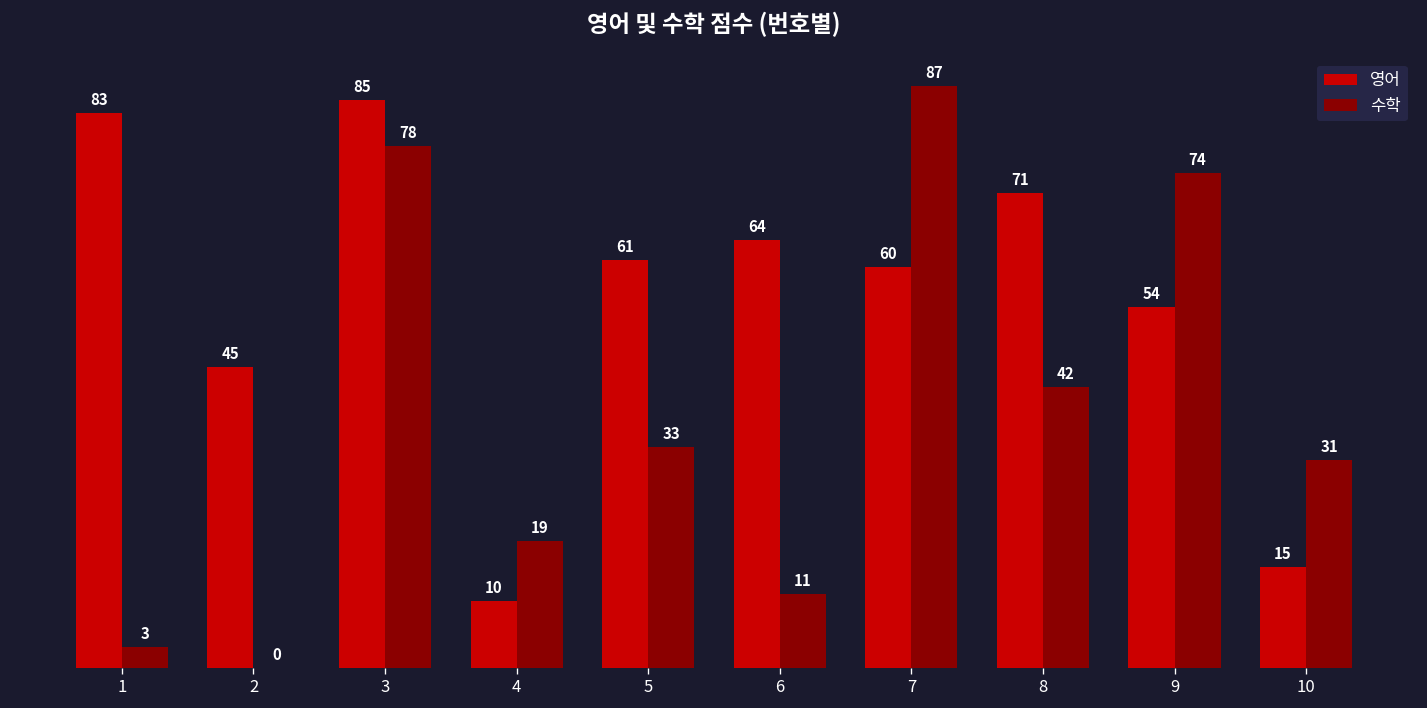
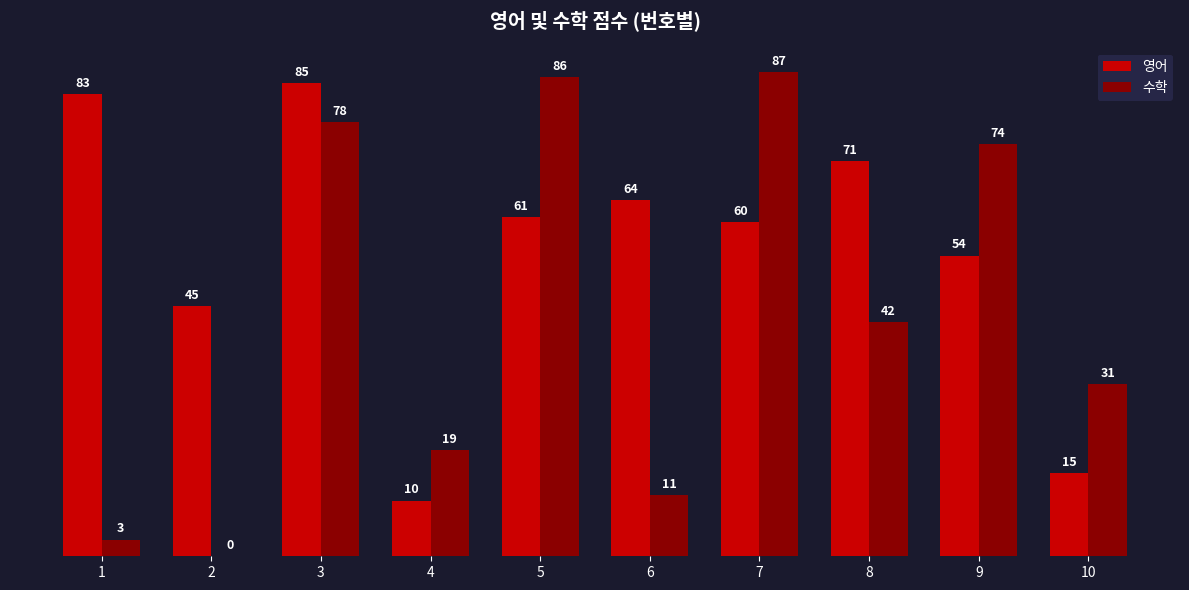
  {
    "영어": {
      "1": 83,
      "2": 45,
      "3": 85,
      "4": 10,
      "5": 61,
      "6": 64,
      "7": 60,
      "8": 71,
      "9": 54,
      "10": 15
    },
    "수학": {
      "1": 3,
      "2": 0,
      "3": 78,
      "4": 19,
-     "5": 33,
+     "5": 86,
      "6": 11,
      "7": 87,
      "8": 42,
      "9": 74,
      "10": 31
    }
  }
